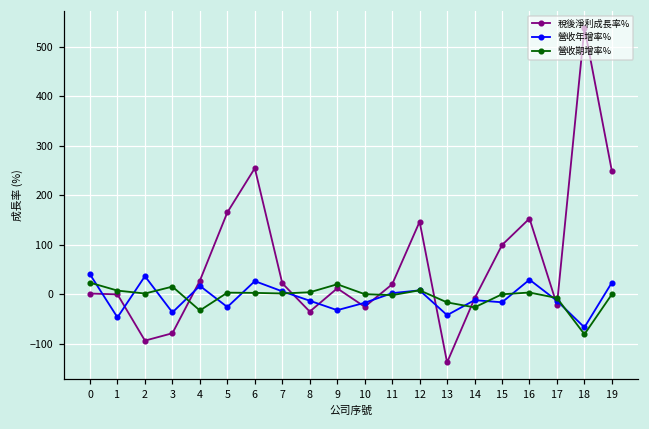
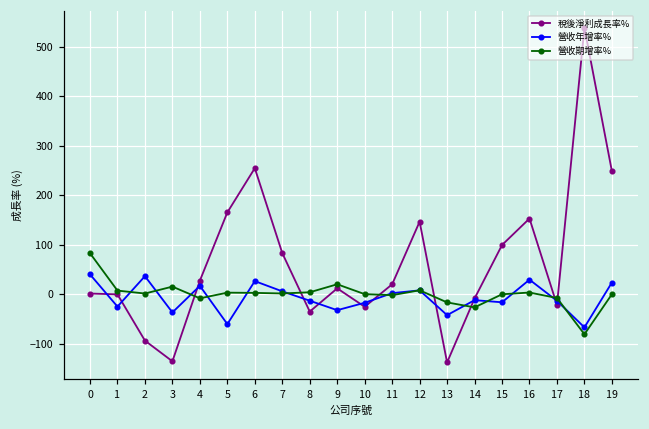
  {
    "稅後淨利成長率%": {
      "0": 0,
      "1": 0,
      "2": -90,
-     "3": -80,
+     "3": -140,
      "4": 30,
      "5": 170,
      "6": 260,
-     "7": 20,
+     "7": 80,
      "8": -30,
      "9": 10,
      "10": -30,
      "11": 20,
      "12": 150,
      "13": -140,
      "15": 100,
      "16": 150,
      "17": -20,
      "19": 250
    },
    "營收年增率%": {
      "0": 40,
-     "1": -50,
+     "1": -20,
      "2": 40,
      "3": -40,
      "4": 20,
-     "5": -30,
+     "5": -60,
      "6": 30,
      "8": -10,
      "9": -30,
      "10": -20,
      "13": -40,
      "15": -20,
      "16": 30,
      "17": -10,
      "18": -70,
      "19": 20
    },
    "營收期增率%": {
-     "0": 20,
+     "0": 80,
      "1": 10,
      "2": 0,
      "3": 20,
-     "4": -30,
+     "4": -10,
      "5": 0,
      "6": 0,
      "8": 0,
      "9": 20,
      "10": 0,
      "13": -20,
      "14": -30,
      "15": 0,
      "16": 0,
      "17": -10,
      "18": -80,
      "19": 0
    }
  }
